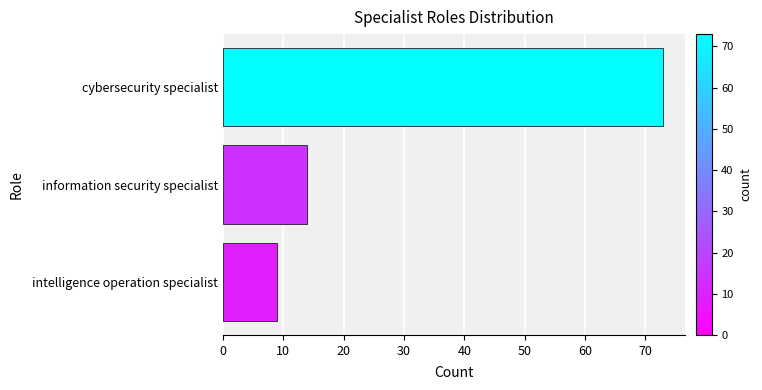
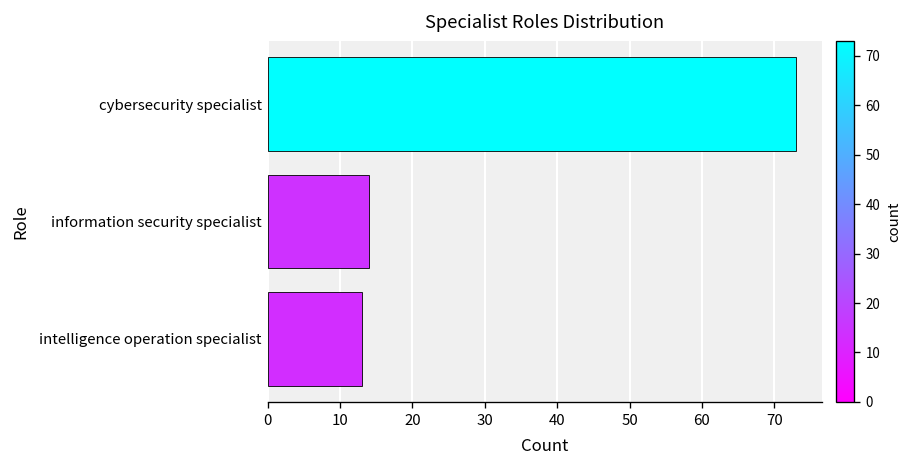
  {
    "cybersecurity specialist": 73,
    "information security specialist": 14,
-   "intelligence operation specialist": 9
+   "intelligence operation specialist": 13
  }
